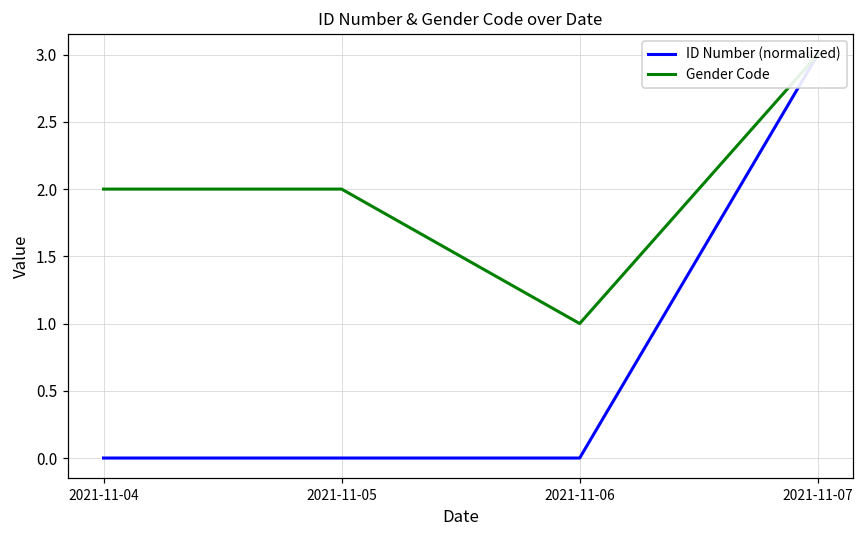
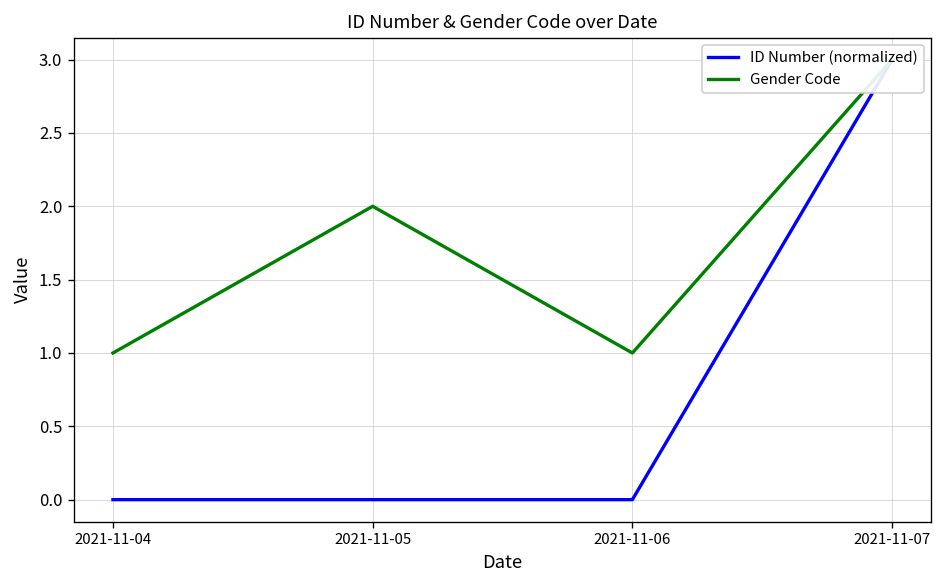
  {
    "ID Number (normalized)": {
      "2021-11-04": 0,
      "2021-11-05": 0,
      "2021-11-06": 0
    },
    "Gender Code": {
-     "2021-11-04": 2,
+     "2021-11-04": 1,
      "2021-11-05": 2,
      "2021-11-06": 1
    }
  }
